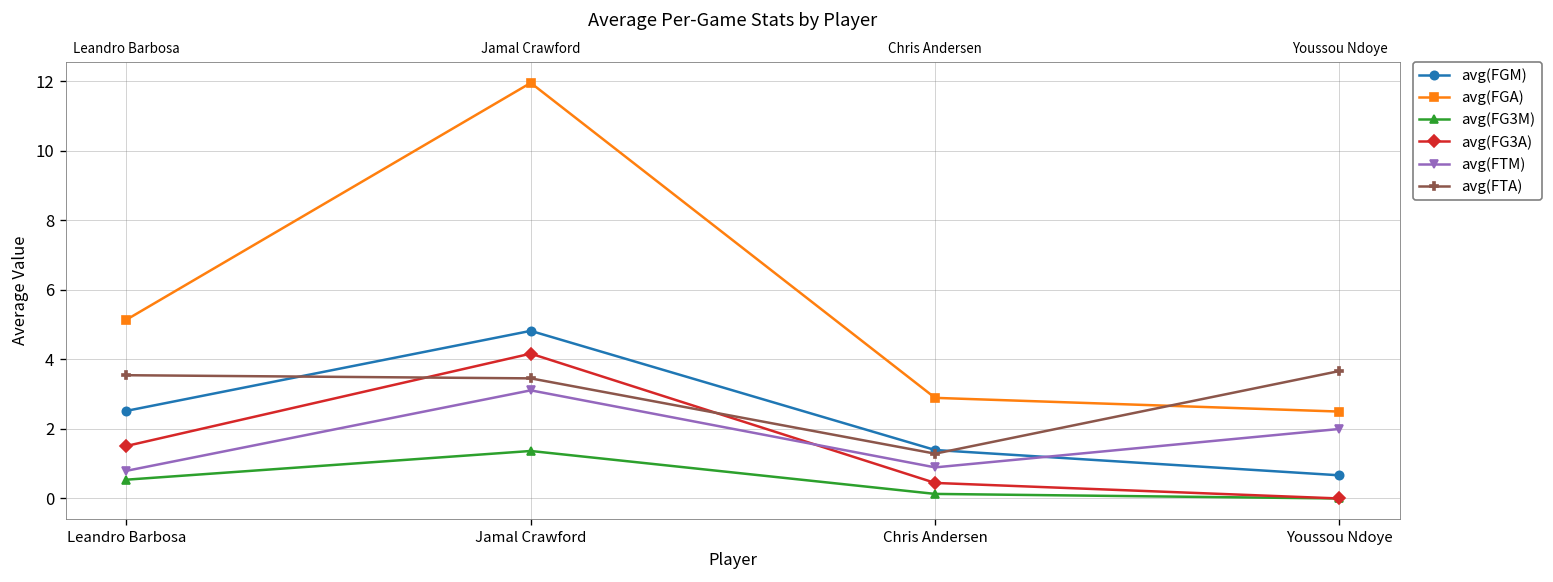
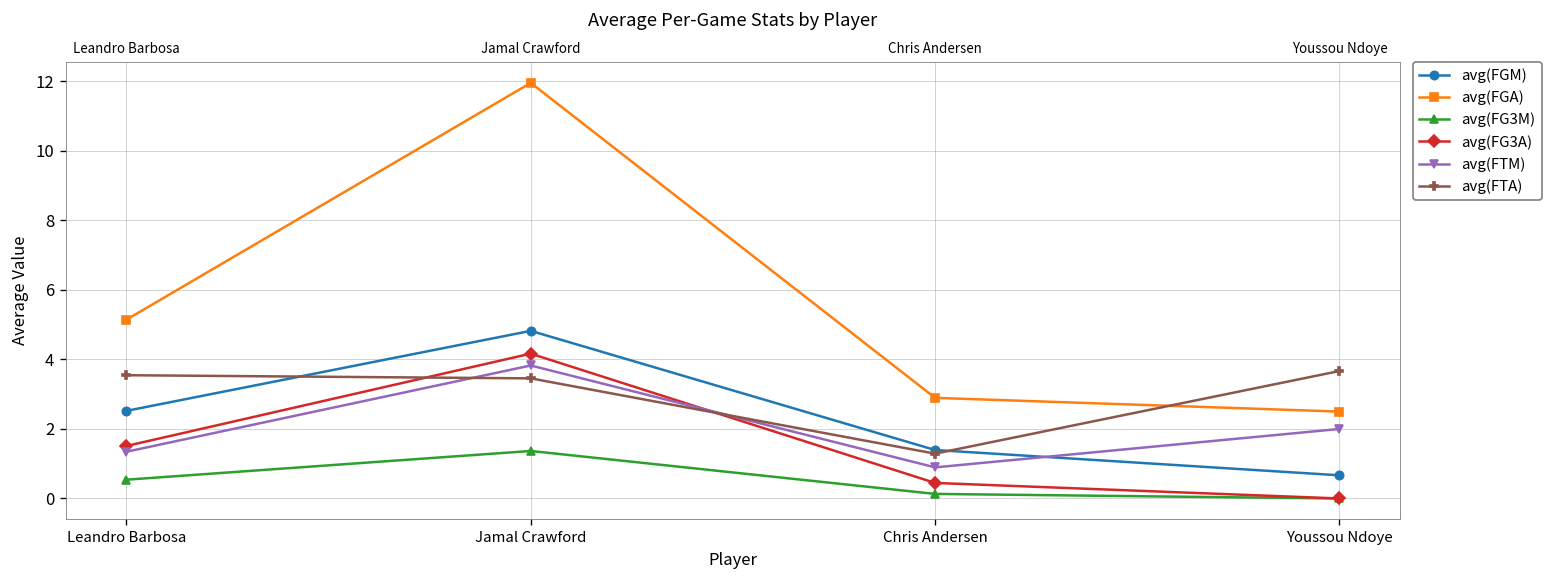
  {
    "avg(FGM)": {
      "Leandro Barbosa": 2.5,
      "Jamal Crawford": 4.8,
      "Chris Andersen": 1.4,
      "Youssou Ndoye": 0.7
    },
    "avg(FGA)": {
      "Leandro Barbosa": 5.1,
      "Jamal Crawford": 12.0,
      "Chris Andersen": 2.9,
      "Youssou Ndoye": 2.5
    },
    "avg(FG3M)": {
      "Leandro Barbosa": 0.5,
      "Jamal Crawford": 1.4,
      "Chris Andersen": 0.1
    },
    "avg(FG3A)": {
      "Leandro Barbosa": 1.5,
      "Jamal Crawford": 4.2,
      "Chris Andersen": 0.4
    },
    "avg(FTM)": {
-     "Leandro Barbosa": 0.8,
-     "Jamal Crawford": 3.1,
+     "Leandro Barbosa": 1.3,
+     "Jamal Crawford": 3.8,
      "Chris Andersen": 0.9,
      "Youssou Ndoye": 2.0
    },
    "avg(FTA)": {
      "Leandro Barbosa": 3.5,
      "Jamal Crawford": 3.5,
      "Chris Andersen": 1.3,
      "Youssou Ndoye": 3.7
    }
  }
